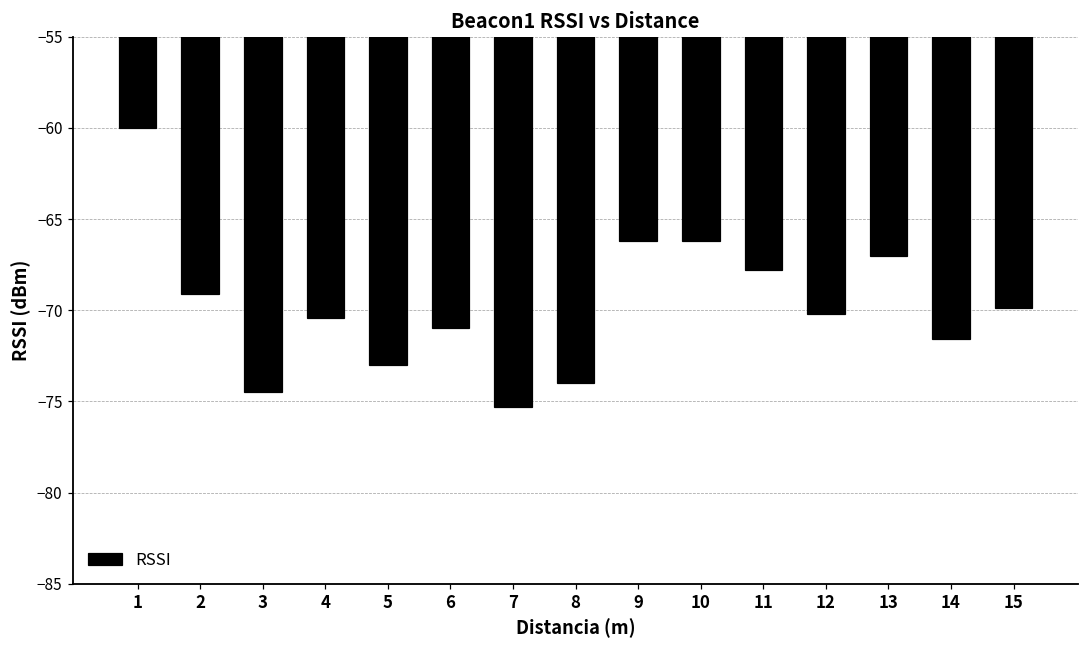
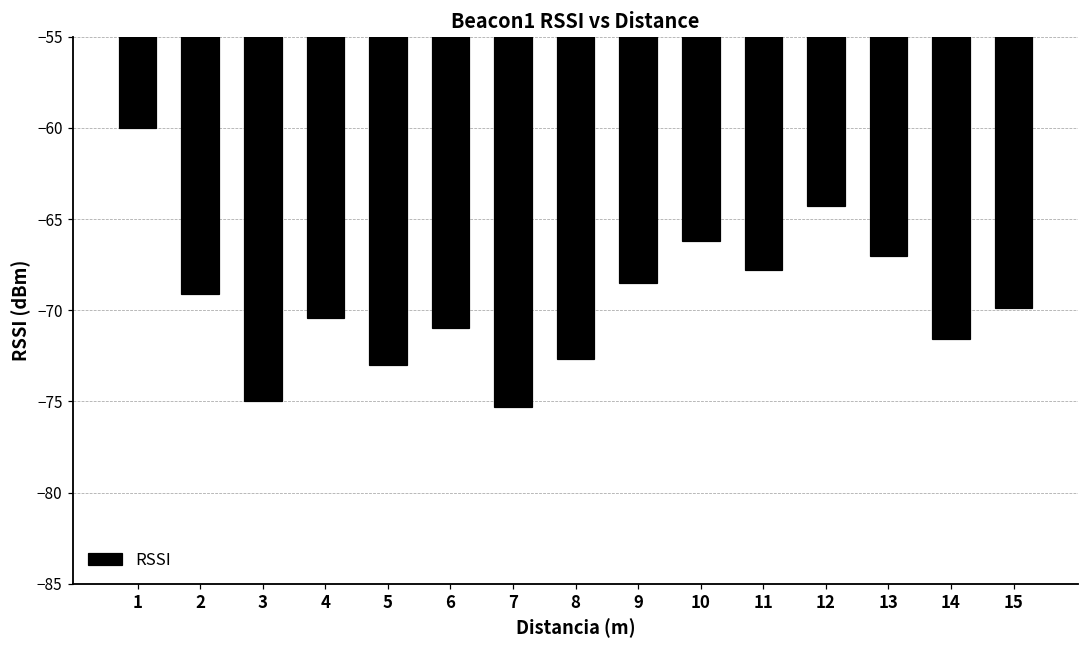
  {
    "1": -60.0,
    "2": -69.1,
-   "3": -74.5,
+   "3": -75.0,
    "4": -70.4,
    "5": -73.0,
    "6": -71.0,
    "7": -75.3,
-   "8": -74.0,
-   "9": -66.2,
+   "8": -72.7,
+   "9": -68.5,
    "10": -66.2,
    "11": -67.8,
-   "12": -70.2,
+   "12": -64.3,
    "13": -67.0,
    "14": -71.6,
    "15": -69.9
  }
